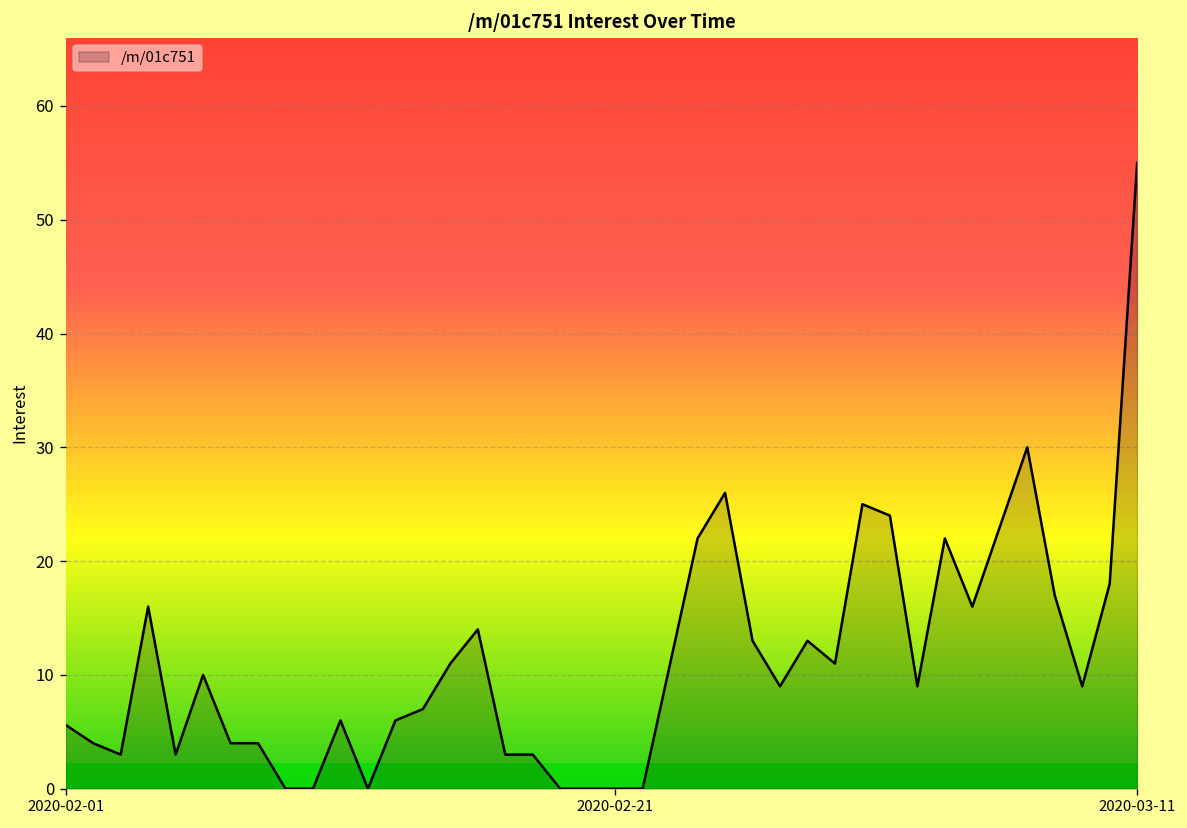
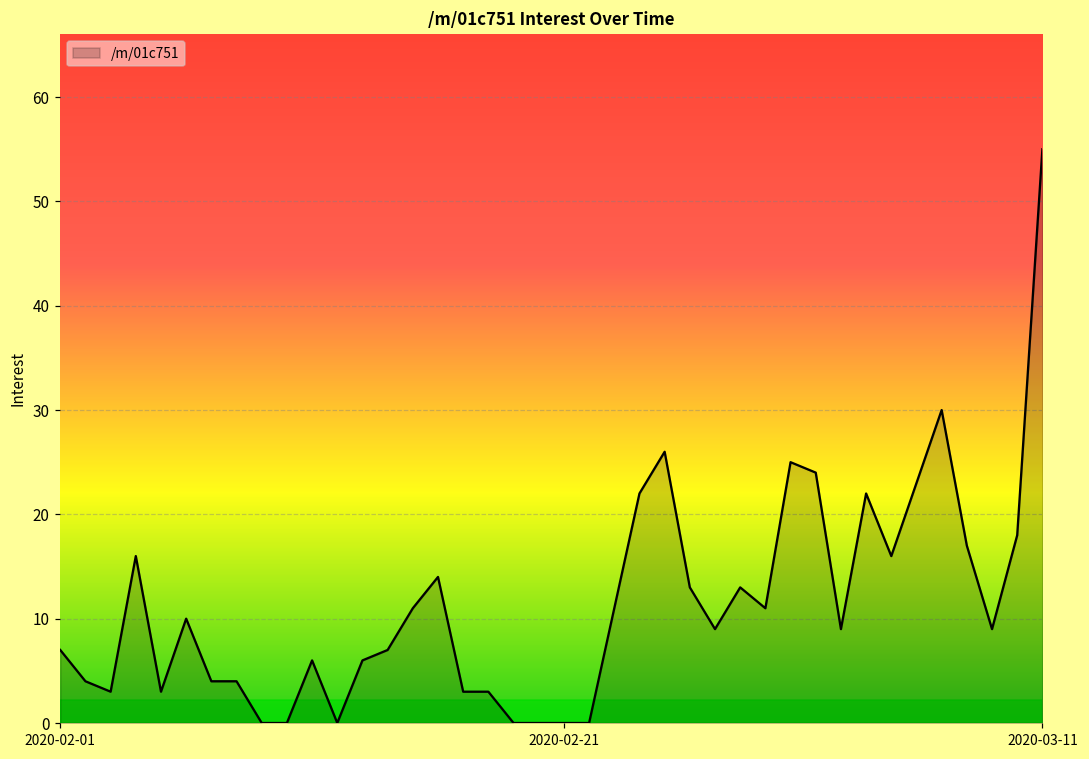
  {
-   "2020-02-01": 6,
+   "2020-02-01": 7,
    "2020-03-11": 55
  }
